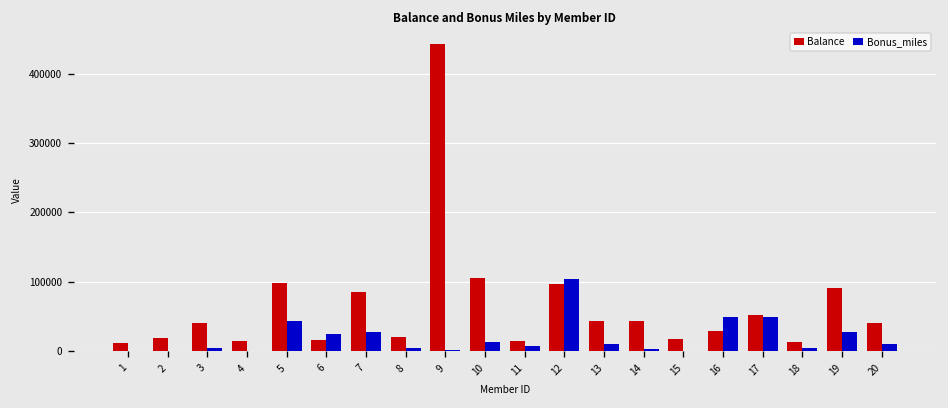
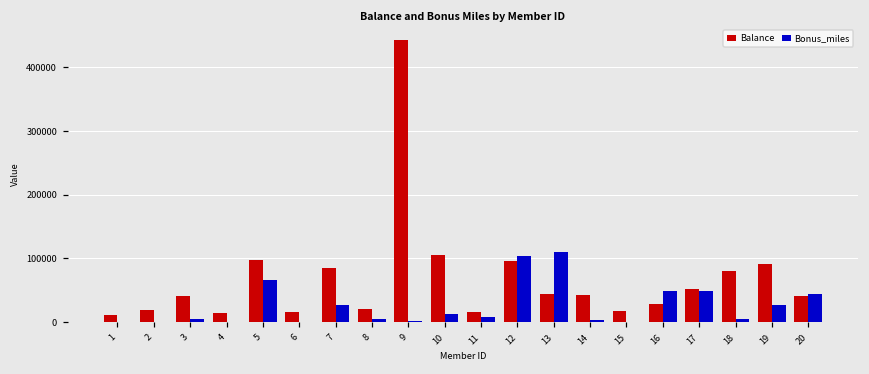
  {
    "Balance": {
      "1": 10000,
      "2": 20000,
      "3": 40000,
      "4": 10000,
      "5": 100000,
      "6": 20000,
      "7": 80000,
      "8": 20000,
      "9": 440000,
      "10": 100000,
      "11": 10000,
      "12": 100000,
      "13": 40000,
      "14": 40000,
      "15": 20000,
      "16": 30000,
      "17": 50000,
-     "18": 10000,
+     "18": 80000,
      "19": 90000,
      "20": 40000
    },
    "Bonus_miles": {
-     "5": 40000,
-     "6": 20000,
+     "5": 70000,
+     "6": 0,
      "7": 30000,
      "8": 10000,
      "10": 10000,
      "11": 10000,
      "12": 100000,
-     "13": 10000,
+     "13": 110000,
      "15": 0,
      "16": 50000,
      "17": 50000,
      "19": 30000,
-     "20": 10000
+     "20": 40000
    }
  }
